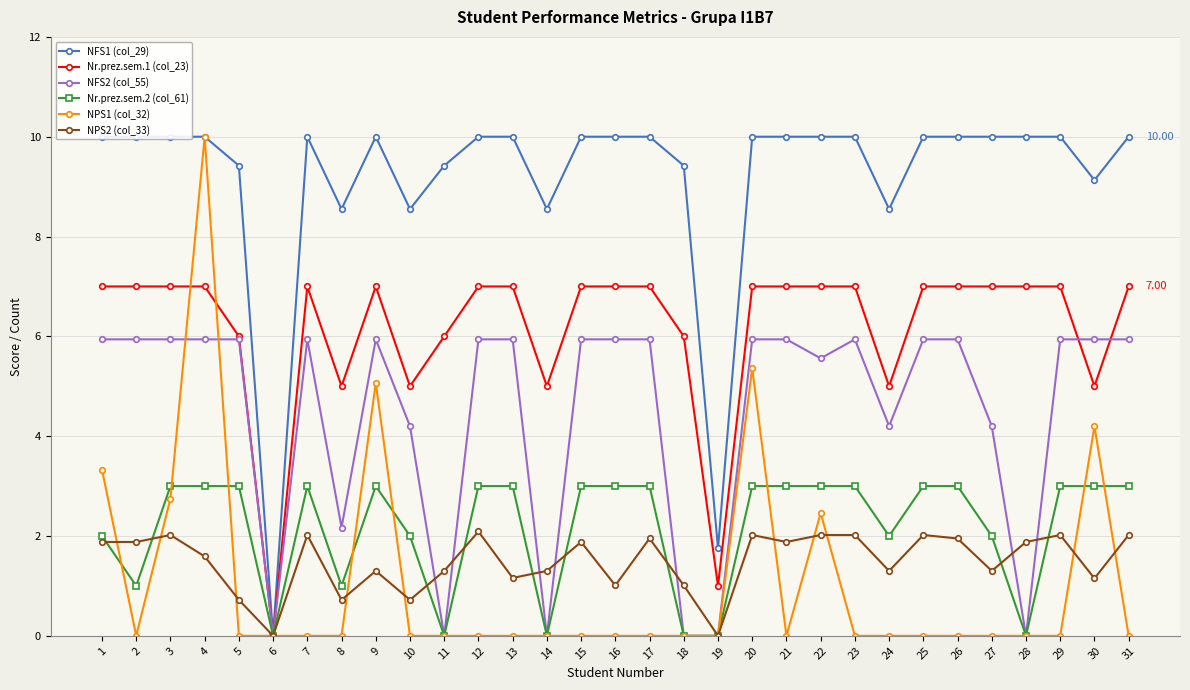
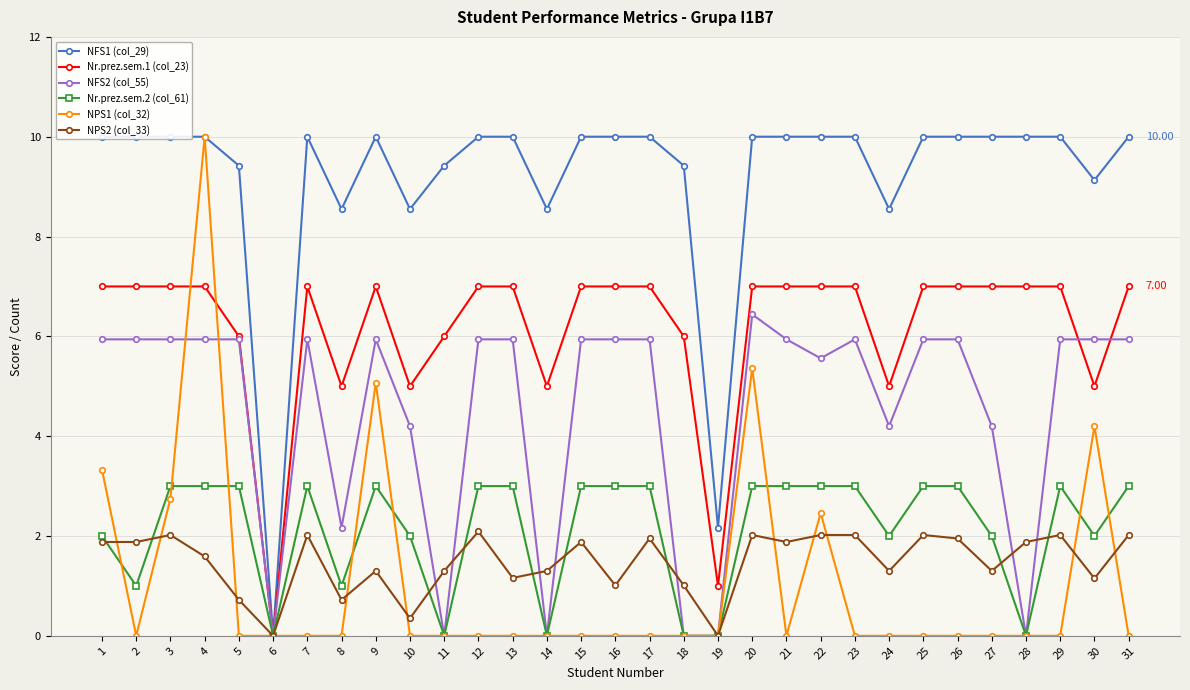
  {
    "NFS1 (col_29)": {
      "5": 9.4,
      "7": 10.0,
      "8": 8.6,
      "9": 10.0,
      "10": 8.6,
      "11": 9.4,
      "12": 10.0,
      "13": 10.0,
      "14": 8.6,
      "15": 10.0,
      "16": 10.0,
      "17": 10.0,
      "18": 9.4,
-     "19": 1.8,
+     "19": 2.2,
      "20": 10.0,
      "21": 10.0,
      "22": 10.0,
      "23": 10.0,
      "24": 8.6,
      "25": 10.0,
      "26": 10.0,
      "27": 10.0,
      "28": 10.0,
      "29": 10.0,
      "30": 9.1
    },
    "Nr.prez.sem.1 (col_23)": {
      "31": 7.00
    },
    "NFS2 (col_55)": {
      "1": 5.9,
      "2": 5.9,
      "3": 5.9,
      "4": 5.9,
      "5": 5.9,
      "7": 5.9,
      "8": 2.2,
      "9": 5.9,
      "10": 4.2,
      "12": 5.9,
      "13": 5.9,
      "15": 5.9,
      "16": 5.9,
      "17": 5.9,
-     "20": 5.9,
+     "20": 6.4,
      "21": 5.9,
      "22": 5.6,
      "23": 5.9,
      "24": 4.2,
      "25": 5.9,
      "26": 5.9,
      "27": 4.2,
      "29": 5.9,
      "30": 5.9,
      "31": 5.9
    },
    "Nr.prez.sem.2 (col_61)": {
      "1": 2,
      "2": 1,
      "3": 3,
      "4": 3,
      "5": 3,
      "7": 3,
      "8": 1,
      "9": 3,
      "10": 2,
      "12": 3,
      "13": 3,
      "15": 3,
      "16": 3,
      "17": 3,
      "20": 3,
      "21": 3,
      "22": 3,
      "23": 3,
      "24": 2,
      "25": 3,
      "26": 3,
      "27": 2,
      "29": 3,
-     "30": 3,
+     "30": 2,
      "31": 3
    },
    "NPS1 (col_32)": {
      "1": 3.3,
      "2": 0.0,
      "3": 2.8,
      "5": 0.0,
      "7": 0.0,
      "8": 0.0,
      "9": 5.1,
      "10": 0.0,
      "12": 0.0,
      "13": 0.0,
      "15": 0.0,
      "16": 0.0,
      "17": 0.0,
      "20": 5.4,
      "21": 0.0,
      "22": 2.5,
      "23": 0.0,
      "24": 0.0,
      "25": 0.0,
      "26": 0.0,
      "27": 0.0,
      "29": 0.0,
      "30": 4.2,
      "31": 0.0
    },
    "NPS2 (col_33)": {
      "1": 1.9,
      "2": 1.9,
      "3": 2.0,
      "4": 1.6,
      "5": 0.7,
      "7": 2.0,
      "8": 0.7,
      "9": 1.3,
-     "10": 0.7,
+     "10": 0.4,
      "11": 1.3,
      "12": 2.1,
      "13": 1.2,
      "14": 1.3,
      "15": 1.9,
      "16": 1.0,
      "17": 2.0,
      "18": 1.0,
      "20": 2.0,
      "21": 1.9,
      "22": 2.0,
      "23": 2.0,
      "24": 1.3,
      "25": 2.0,
      "26": 2.0,
      "27": 1.3,
      "28": 1.9,
      "29": 2.0,
      "30": 1.2,
      "31": 2.0
    }
  }
